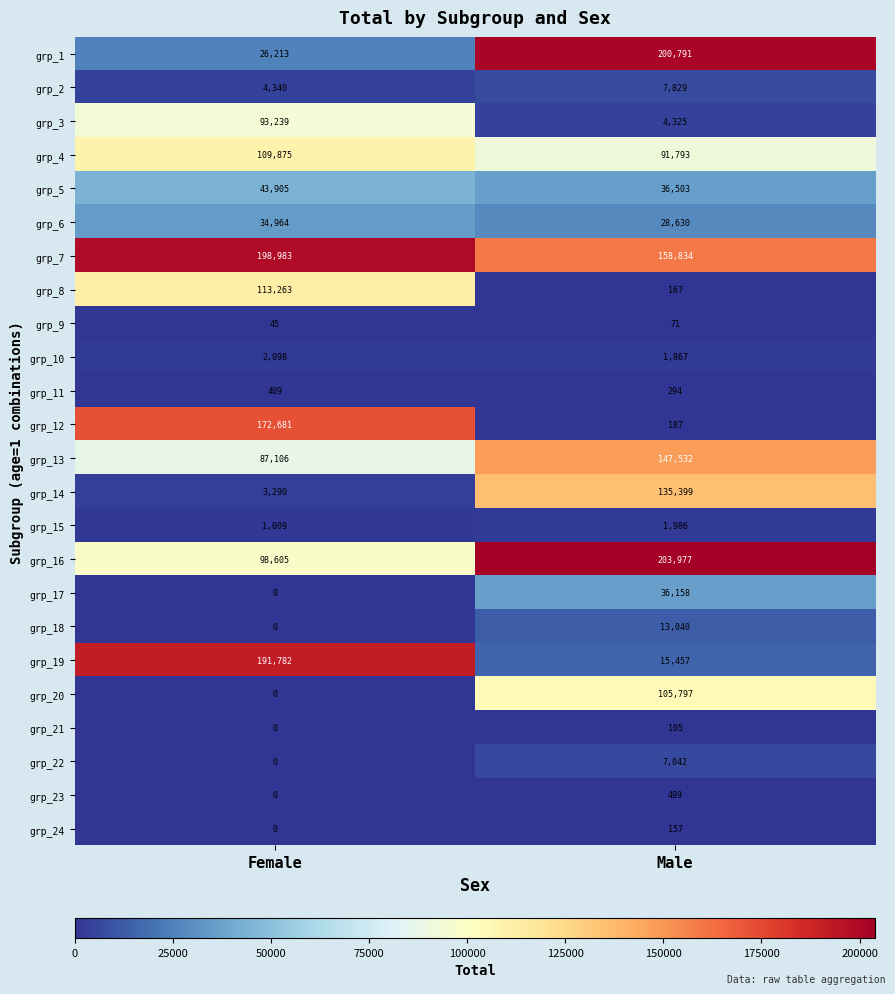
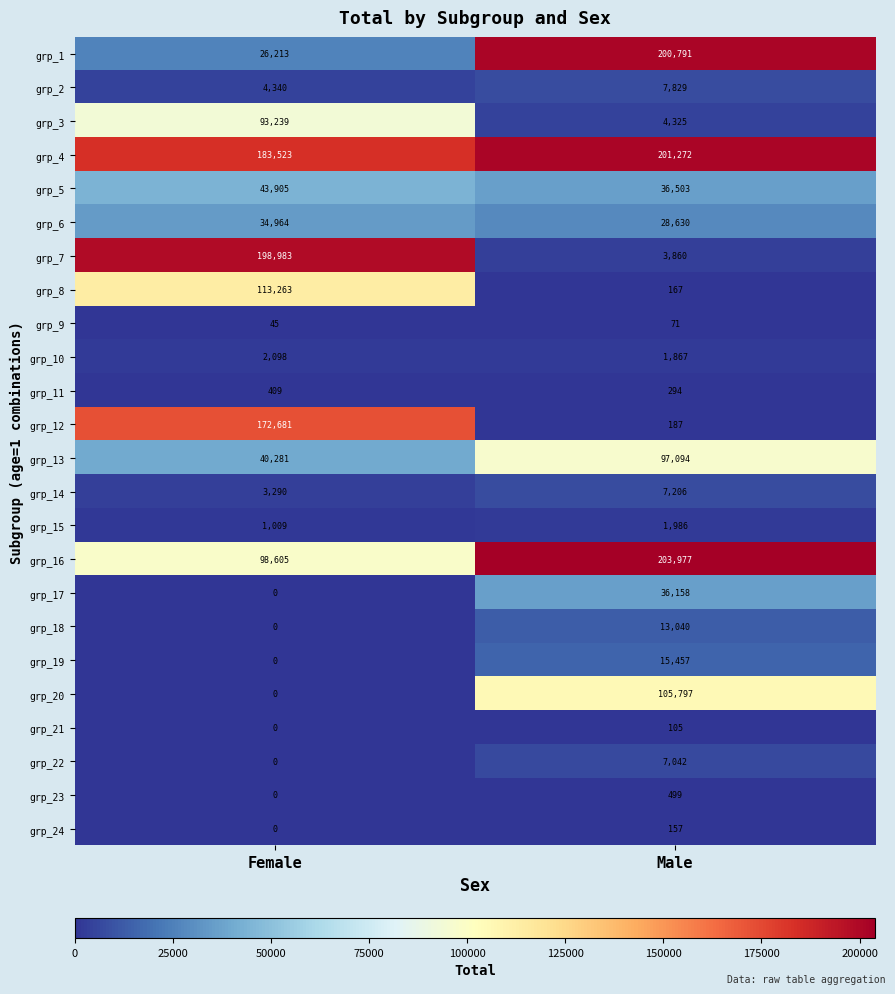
  {
    "grp_1": {
      "Female": "26,213",
      "Male": "200,791"
    },
    "grp_2": {
      "Female": "4,340",
      "Male": "7,829"
    },
    "grp_3": {
      "Female": "93,239",
      "Male": "4,325"
    },
    "grp_4": {
-     "Female": "109,875",
-     "Male": "91,793"
+     "Female": "183,523",
+     "Male": "201,272"
    },
    "grp_5": {
      "Female": "43,905",
      "Male": "36,503"
    },
    "grp_6": {
      "Female": "34,964",
      "Male": "28,630"
    },
    "grp_7": {
      "Female": "198,983",
-     "Male": "158,834"
+     "Male": "3,860"
    },
    "grp_8": {
      "Female": "113,263",
      "Male": "167"
    },
    "grp_9": {
      "Female": "45",
      "Male": "71"
    },
    "grp_10": {
      "Female": "2,098",
      "Male": "1,867"
    },
    "grp_11": {
      "Female": "409",
      "Male": "294"
    },
    "grp_12": {
      "Female": "172,681",
      "Male": "187"
    },
    "grp_13": {
-     "Female": "87,106",
-     "Male": "147,532"
+     "Female": "40,281",
+     "Male": "97,094"
    },
    "grp_14": {
      "Female": "3,290",
-     "Male": "135,399"
+     "Male": "7,206"
    },
    "grp_15": {
      "Female": "1,009",
      "Male": "1,986"
    },
    "grp_16": {
      "Female": "98,605",
      "Male": "203,977"
    },
    "grp_17": {
      "Female": "0",
      "Male": "36,158"
    },
    "grp_18": {
      "Female": "0",
      "Male": "13,040"
    },
    "grp_19": {
-     "Female": "191,782",
+     "Female": "0",
      "Male": "15,457"
    },
    "grp_20": {
      "Female": "0",
      "Male": "105,797"
    },
    "grp_21": {
      "Female": "0",
      "Male": "105"
    },
    "grp_22": {
      "Female": "0",
      "Male": "7,042"
    },
    "grp_23": {
      "Female": "0",
      "Male": "499"
    },
    "grp_24": {
      "Female": "0",
      "Male": "157"
    }
  }
